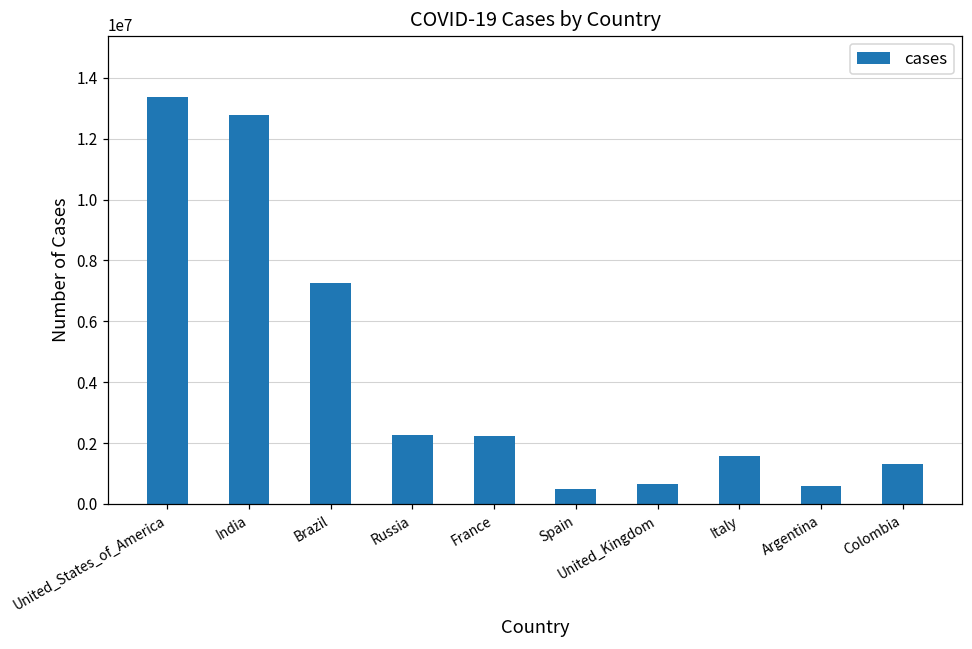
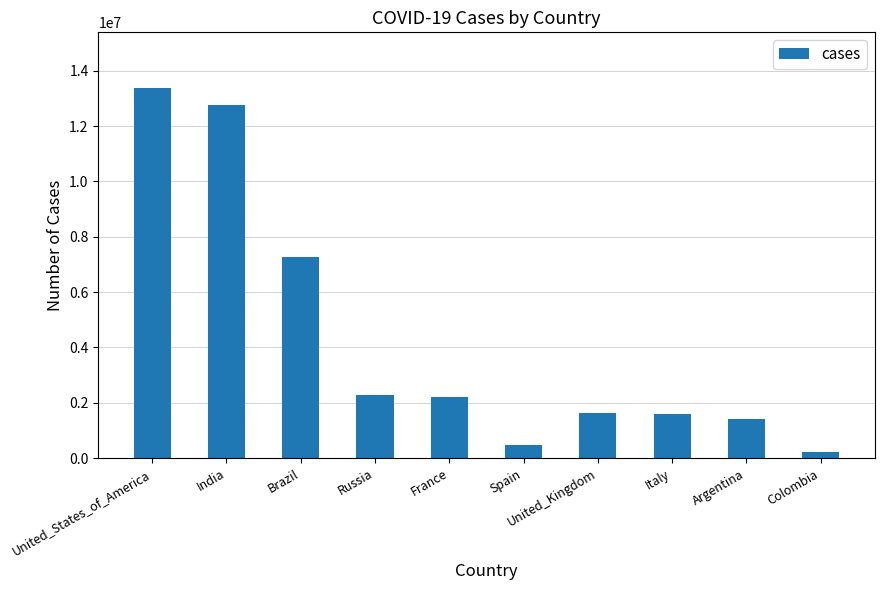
  {
    "United_States_of_America": 13400000,
    "India": 12800000,
    "Brazil": 7300000,
    "Russia": 2300000,
    "France": 2200000,
    "Spain": 500000,
-   "United_Kingdom": 600000,
+   "United_Kingdom": 1600000,
    "Italy": 1600000,
-   "Argentina": 600000,
-   "Colombia": 1300000
+   "Argentina": 1400000,
+   "Colombia": 200000
  }
